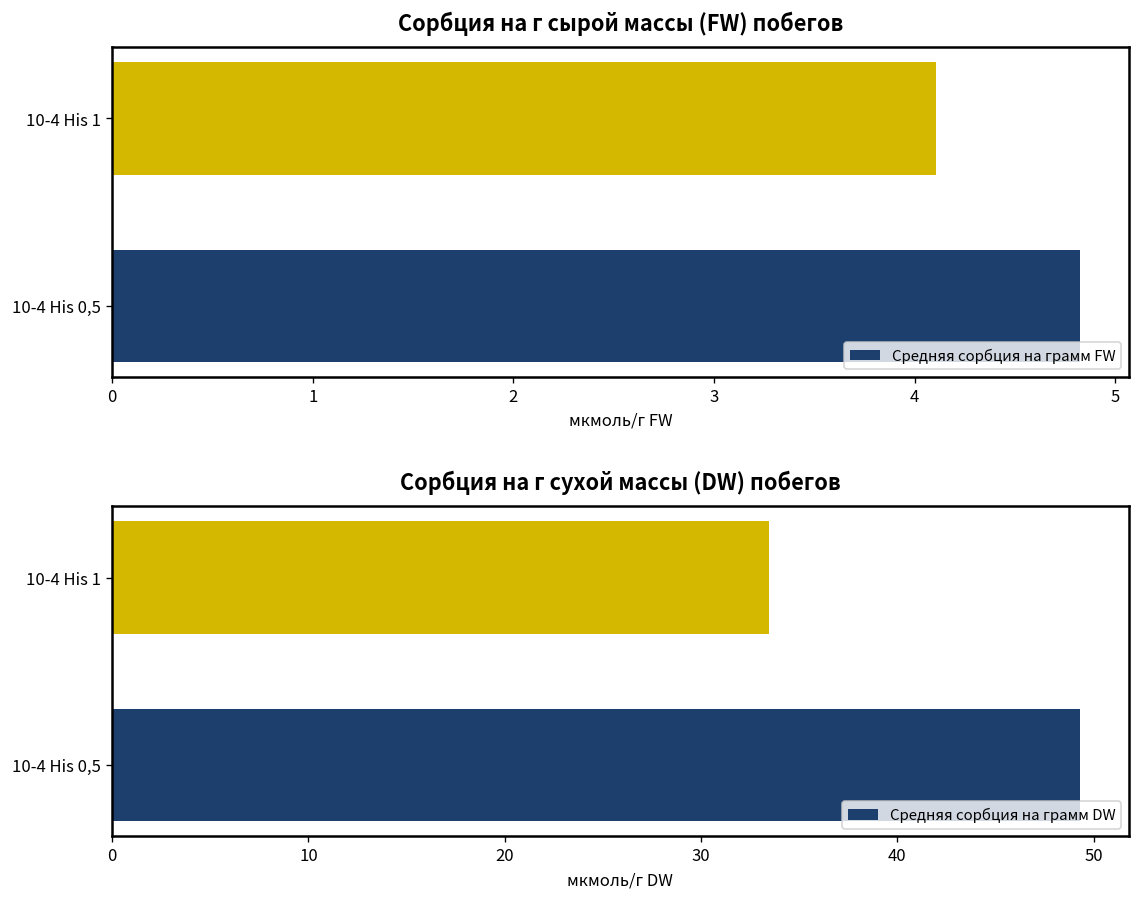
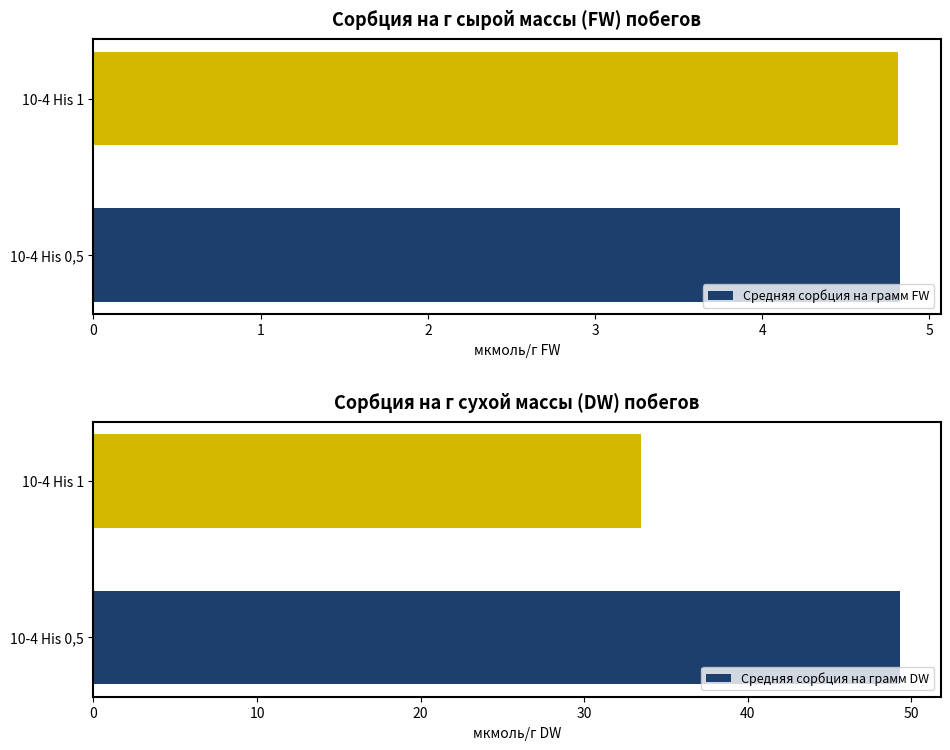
  {
    "Сорбция на г сырой массы (FW) побегов": {
-     "10-4 His 1": 4.10,
+     "10-4 His 1": 4.81,
      "10-4 His 0,5": 4.83
    },
    "Сорбция на г сухой массы (DW) побегов": {
      "10-4 His 1": 33.5,
      "10-4 His 0,5": 49.3
    }
  }
